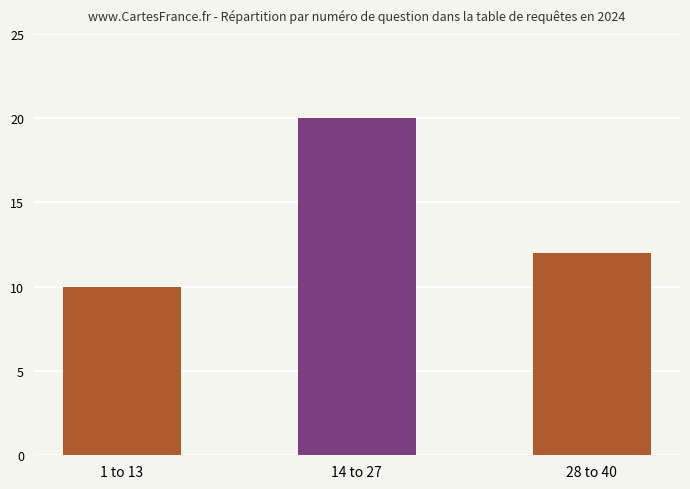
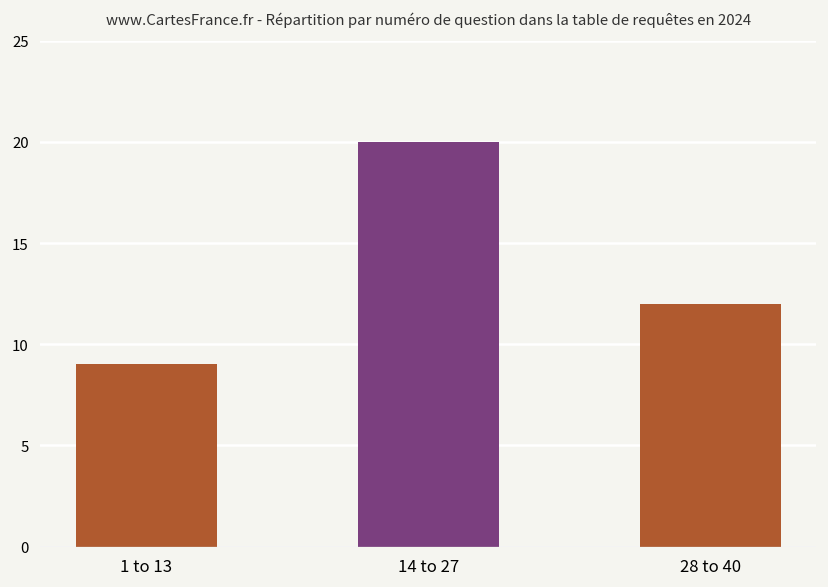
  {
-   "1 to 13": 10,
+   "1 to 13": 9,
    "14 to 27": 20,
    "28 to 40": 12
  }
